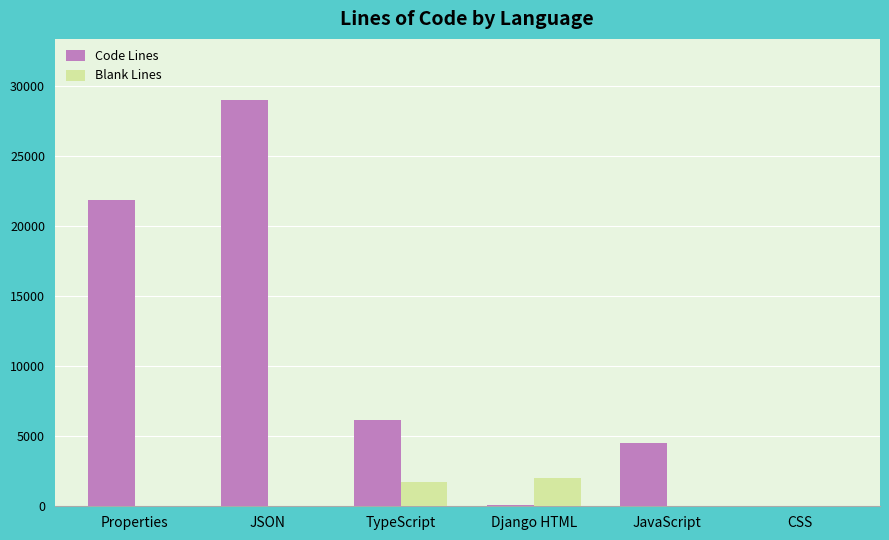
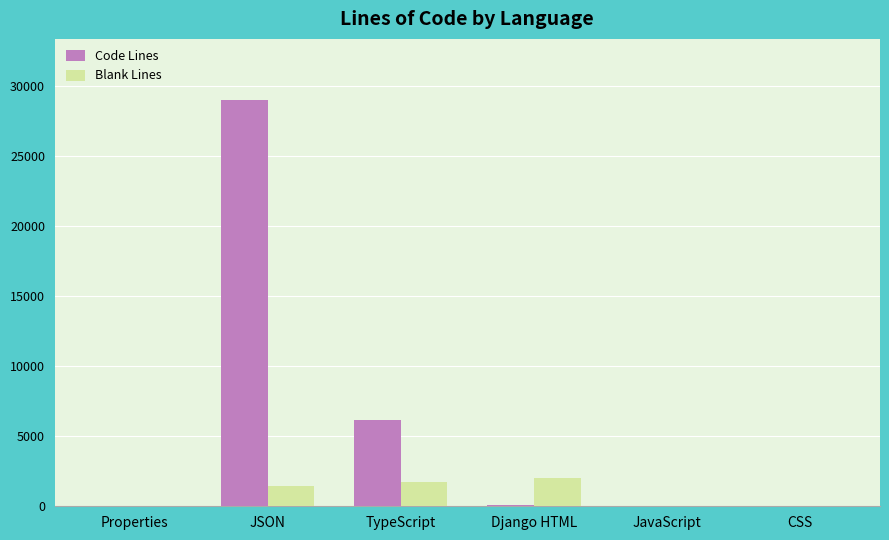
  {
    "Code Lines": {
-     "Properties": 21800,
+     "Properties": 0,
      "JSON": 29000,
      "TypeScript": 6100,
-     "JavaScript": 4500,
+     "JavaScript": 0,
      "CSS": 0
    },
    "Blank Lines": {
-     "JSON": 0,
+     "JSON": 1500,
      "TypeScript": 1700,
      "Django HTML": 2000
    }
  }
